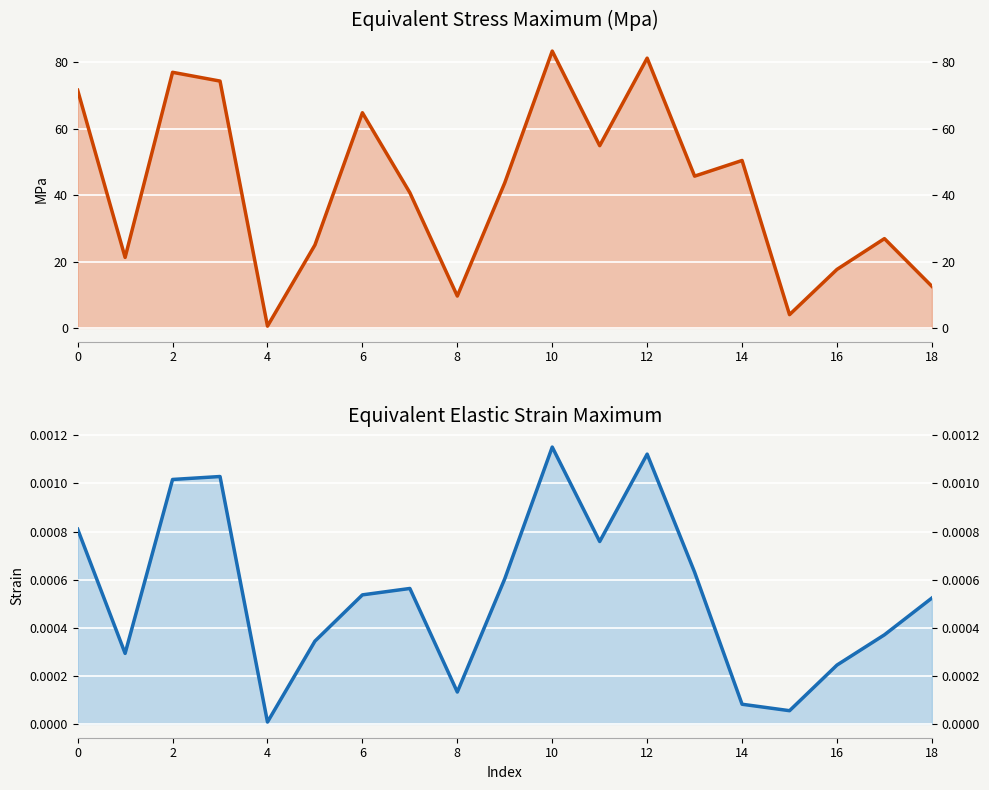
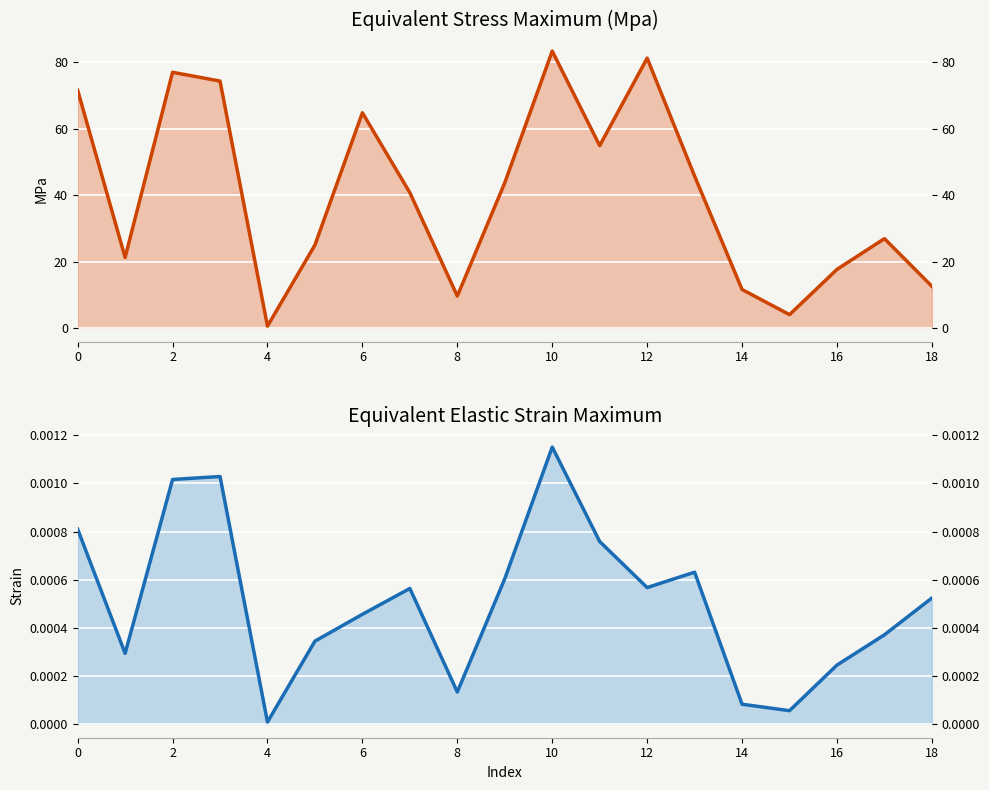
  {
    "Equivalent Stress Maximum (Mpa)": {
      "0": 72,
      "2": 77,
      "4": 1,
      "6": 65,
      "8": 10,
      "10": 83,
      "12": 81,
-     "14": 50,
+     "14": 12,
      "16": 18,
      "18": 13
    },
    "Equivalent Elastic Strain Maximum": {
      "0": 0.00081,
      "2": 0.00102,
      "4": 0.00001,
-     "6": 0.00054,
+     "6": 0.00046,
      "8": 0.00013,
      "10": 0.00115,
-     "12": 0.00112,
+     "12": 0.00057,
      "14": 0.00008,
      "16": 0.00024,
      "18": 0.00052
    }
  }
